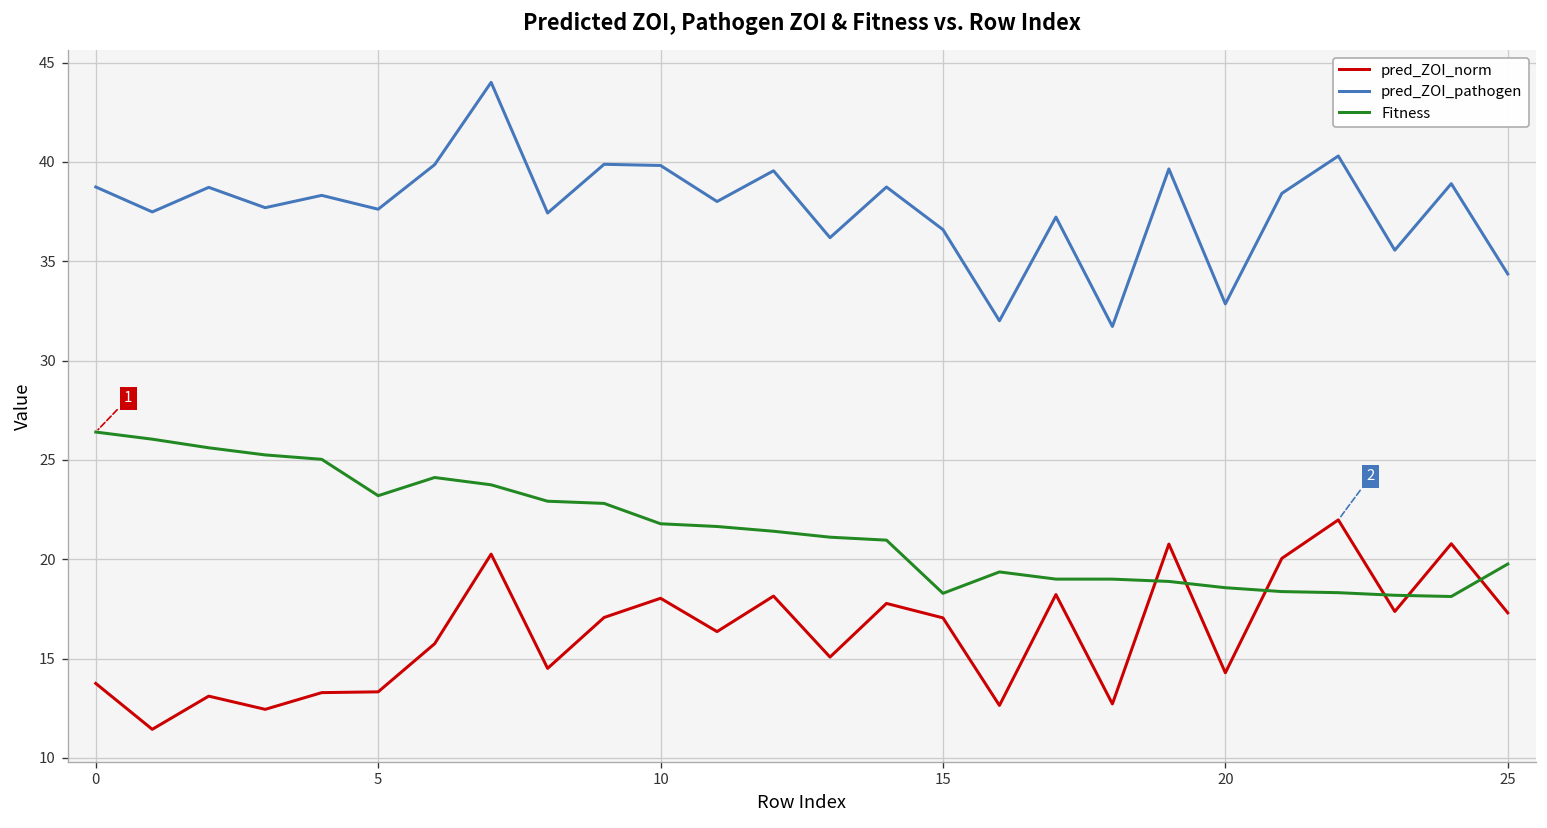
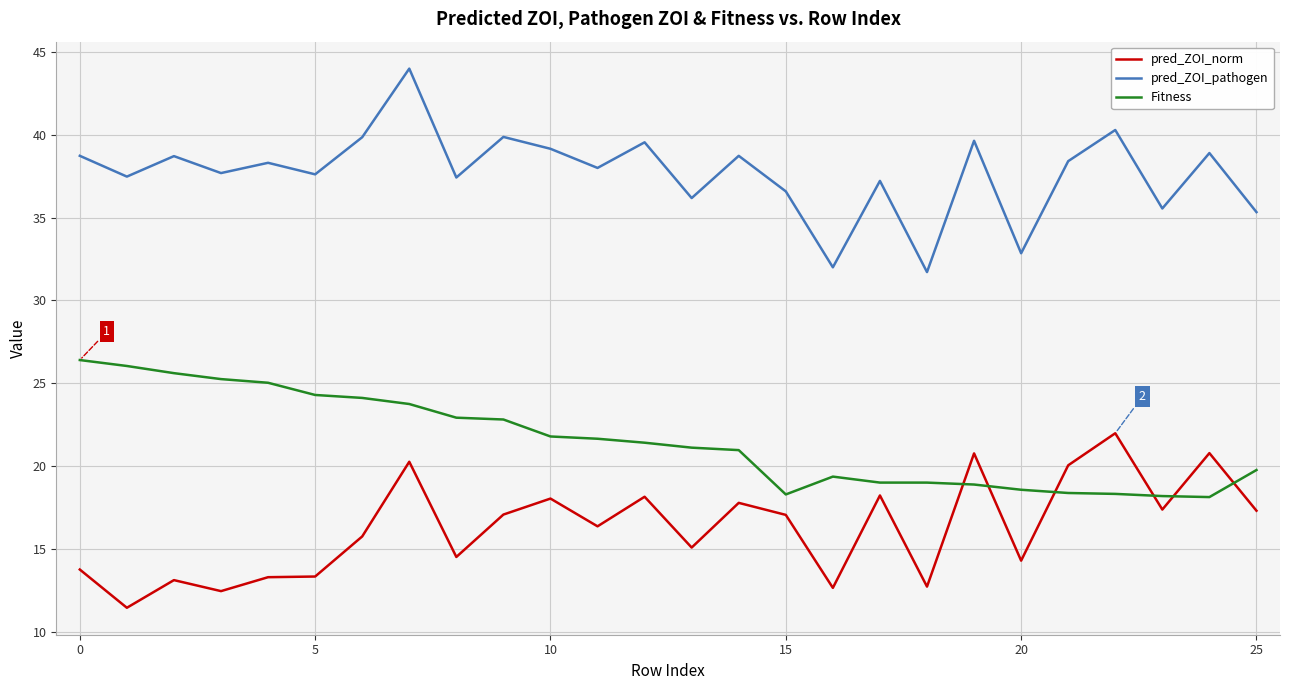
  {
    "pred_ZOI_norm": {
      "0": 13.7,
      "5": 13.3,
      "10": 18.0,
      "15": 17.0,
      "20": 14.3,
      "25": 17.3
    },
    "pred_ZOI_pathogen": {
      "0": 38.7,
      "5": 37.6,
-     "10": 39.8,
+     "10": 39.2,
      "15": 36.6,
      "20": 32.9,
-     "25": 34.4
+     "25": 35.3
    },
    "Fitness": {
      "0": 26.4,
-     "5": 23.2,
+     "5": 24.3,
      "10": 21.8,
      "15": 18.3,
      "20": 18.6,
      "25": 19.8
    }
  }
